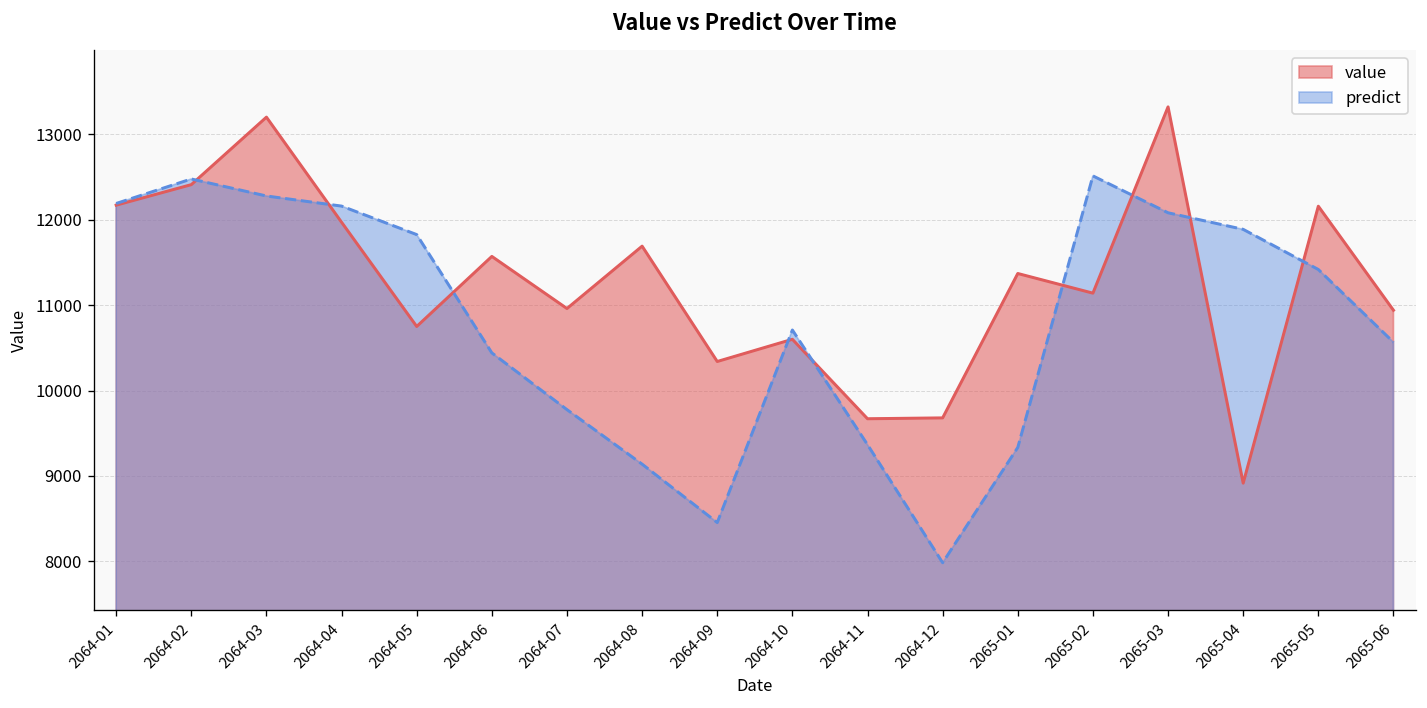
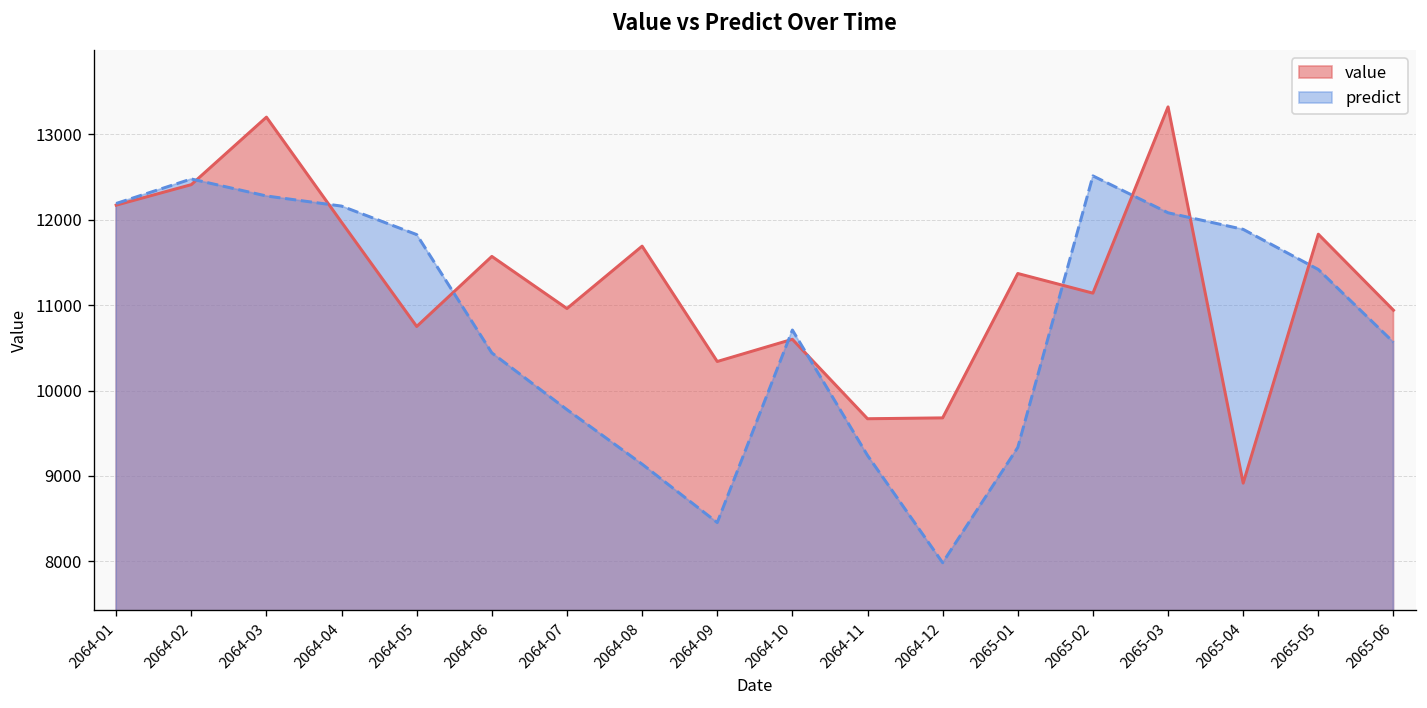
  {
    "value": {
      "2064-02": 12400,
      "2064-03": 13200,
      "2064-04": 12000,
      "2064-05": 10800,
      "2064-06": 11600,
      "2064-07": 11000,
      "2064-08": 11700,
      "2064-09": 10300,
      "2064-10": 10600,
      "2064-11": 9700,
      "2064-12": 9700,
      "2065-01": 11400,
      "2065-02": 11100,
      "2065-03": 13300,
      "2065-04": 8900,
-     "2065-05": 12200,
+     "2065-05": 11800,
      "2065-06": 10900
    },
    "predict": {
      "2064-02": 12500,
      "2064-03": 12300,
      "2064-04": 12200,
      "2064-05": 11800,
      "2064-06": 10400,
      "2064-07": 9800,
      "2064-08": 9100,
      "2064-09": 8500,
      "2064-10": 10700,
-     "2064-11": 9400,
+     "2064-11": 9200,
      "2064-12": 8000,
      "2065-01": 9300,
      "2065-02": 12500,
      "2065-03": 12100,
      "2065-04": 11900,
      "2065-05": 11400,
      "2065-06": 10600
    }
  }
